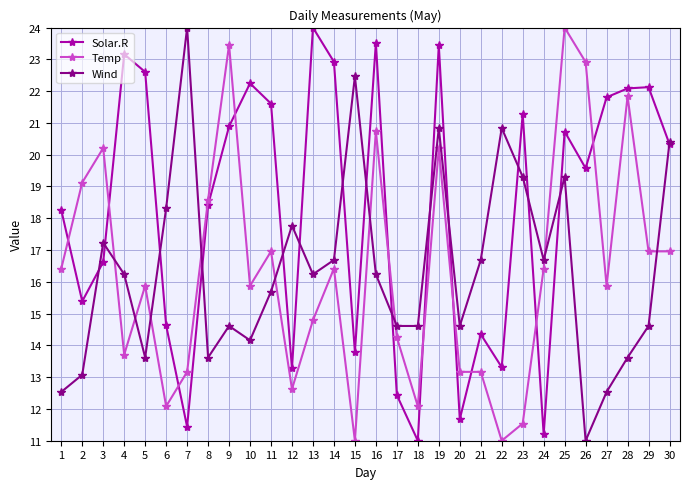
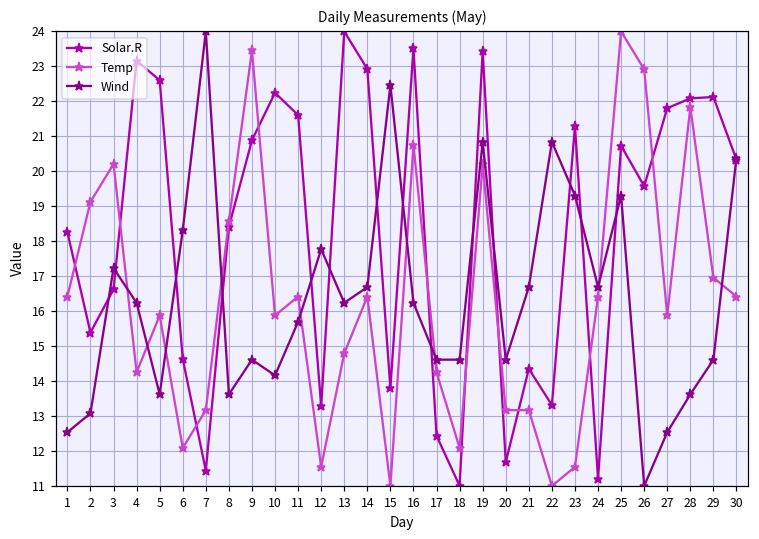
  {
    "Temp": {
      "1": 16.4,
      "2": 19.1,
      "3": 20.2,
-     "4": 13.7,
+     "4": 14.3,
      "5": 15.9,
      "6": 12.1,
      "7": 13.2,
      "8": 18.6,
      "9": 23.5,
      "10": 15.9,
-     "11": 17.0,
-     "12": 12.6,
+     "11": 16.4,
+     "12": 11.5,
      "13": 14.8,
      "14": 16.4,
      "15": 11.0,
      "16": 20.8,
      "17": 14.3,
      "18": 12.1,
      "19": 20.2,
      "20": 13.2,
      "21": 13.2,
      "22": 11.0,
      "23": 11.5,
      "24": 16.4,
      "25": 24.0,
      "26": 22.9,
      "27": 15.9,
      "28": 21.8,
      "29": 17.0,
-     "30": 17.0
+     "30": 16.4
    }
  }
